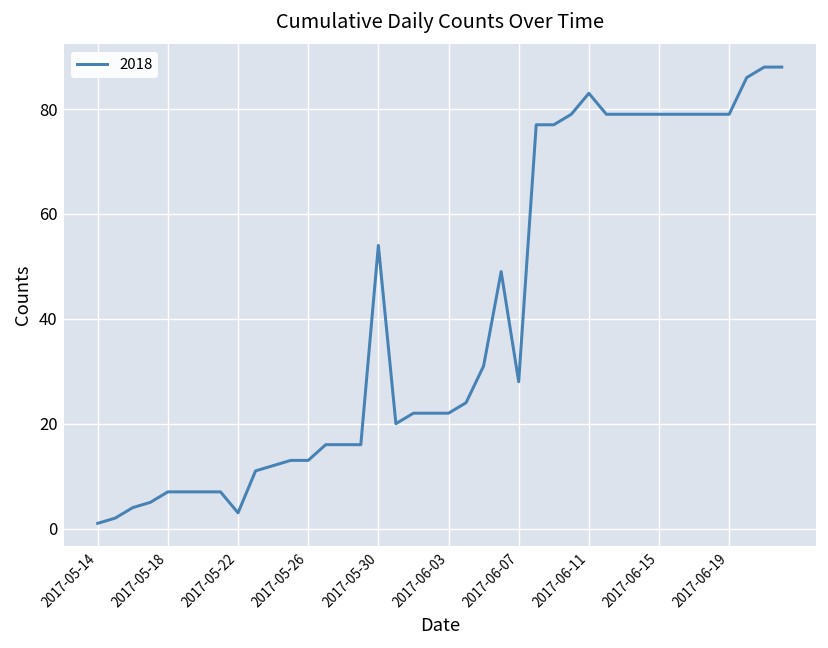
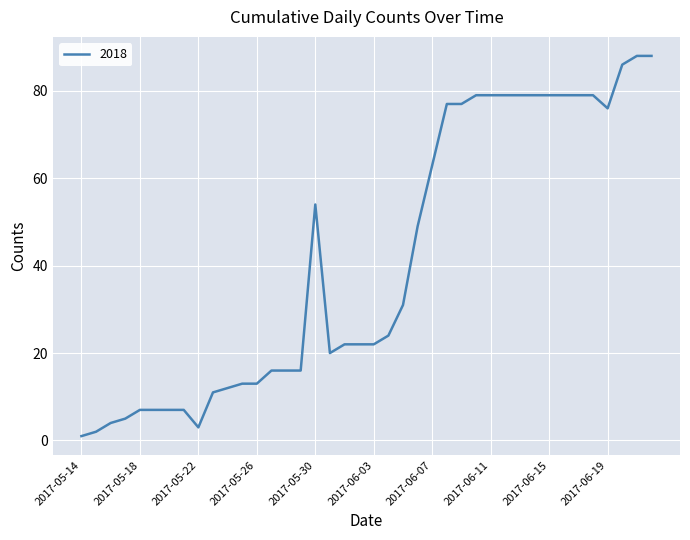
  {
    "2017-05-14": 1,
    "2017-05-18": 7,
    "2017-05-22": 3,
    "2017-05-26": 13,
    "2017-05-30": 54,
    "2017-06-03": 22,
-   "2017-06-07": 28,
-   "2017-06-11": 83,
+   "2017-06-07": 63,
+   "2017-06-11": 79,
    "2017-06-15": 79,
-   "2017-06-19": 79
+   "2017-06-19": 76
  }
